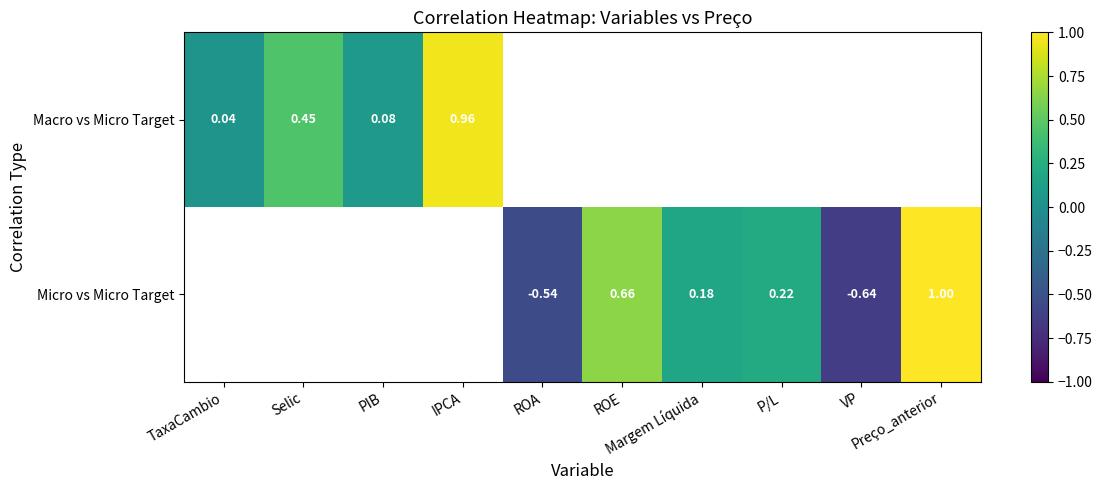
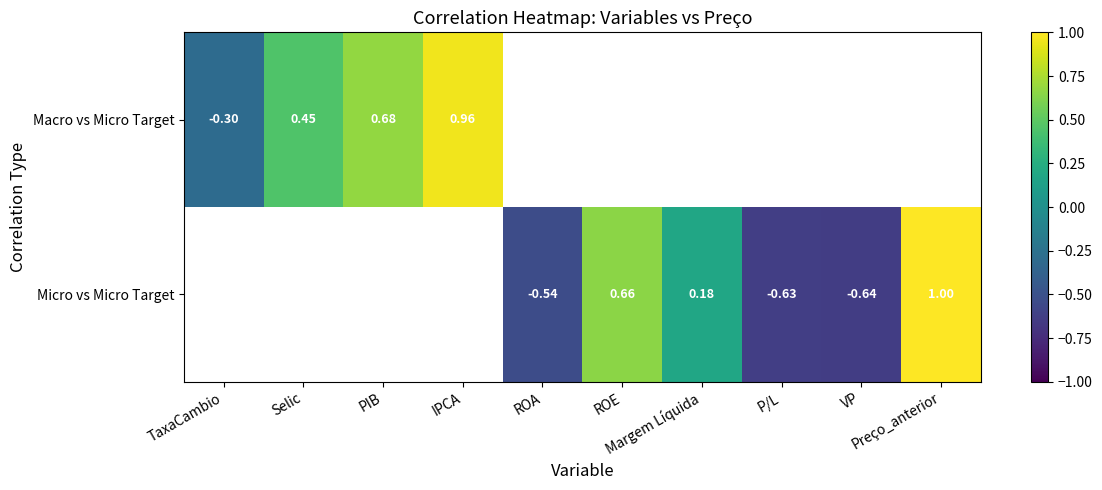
  {
    "Macro vs Micro Target": {
-     "TaxaCambio": 0.04,
+     "TaxaCambio": -0.30,
      "Selic": 0.45,
-     "PIB": 0.08,
+     "PIB": 0.68,
      "IPCA": 0.96
    },
    "Micro vs Micro Target": {
      "ROA": -0.54,
      "ROE": 0.66,
      "Margem Líquida": 0.18,
-     "P/L": 0.22,
+     "P/L": -0.63,
      "VP": -0.64,
      "Preço_anterior": 1.00
    }
  }
